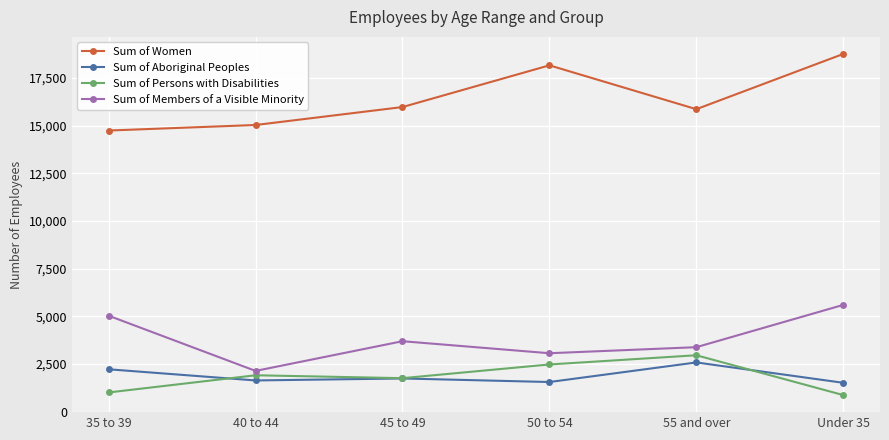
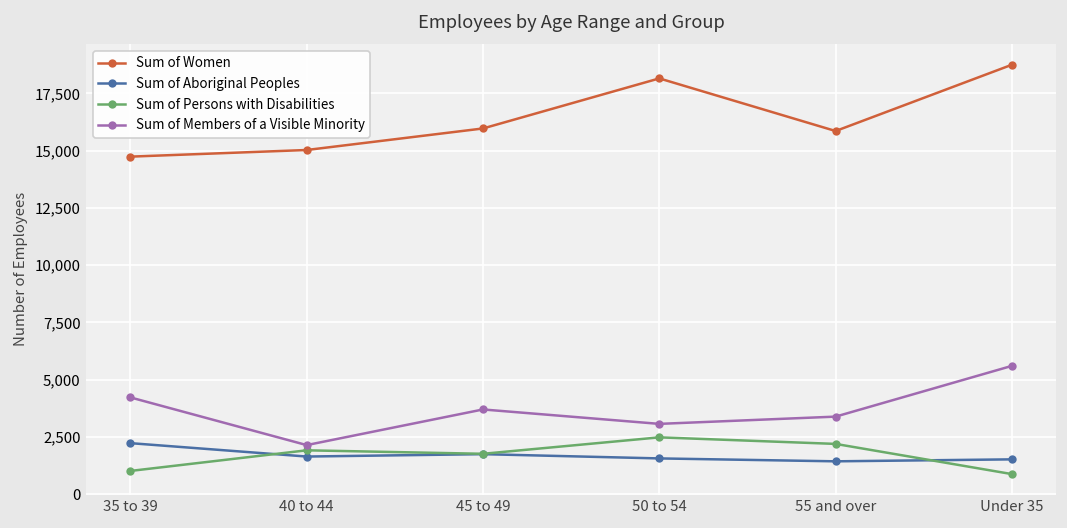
  {
    "Sum of Women": {
      "35 to 39": "14,700",
      "40 to 44": "15,000",
      "45 to 49": "16,000",
      "50 to 54": "18,200",
      "55 and over": "15,900",
      "Under 35": "18,800"
    },
    "Sum of Aboriginal Peoples": {
      "35 to 39": "2,200",
      "40 to 44": "1,600",
      "50 to 54": "1,600",
-     "55 and over": "2,600",
+     "55 and over": "1,400",
      "Under 35": "1,500"
    },
    "Sum of Persons with Disabilities": {
      "35 to 39": "1,000",
      "40 to 44": "1,900",
      "50 to 54": "2,500",
-     "55 and over": "3,000",
+     "55 and over": "2,200",
      "Under 35": "900"
    },
    "Sum of Members of a Visible Minority": {
-     "35 to 39": "5,000",
+     "35 to 39": "4,200",
      "40 to 44": "2,100",
      "45 to 49": "3,700",
      "50 to 54": "3,100",
      "55 and over": "3,400",
      "Under 35": "5,600"
    }
  }
